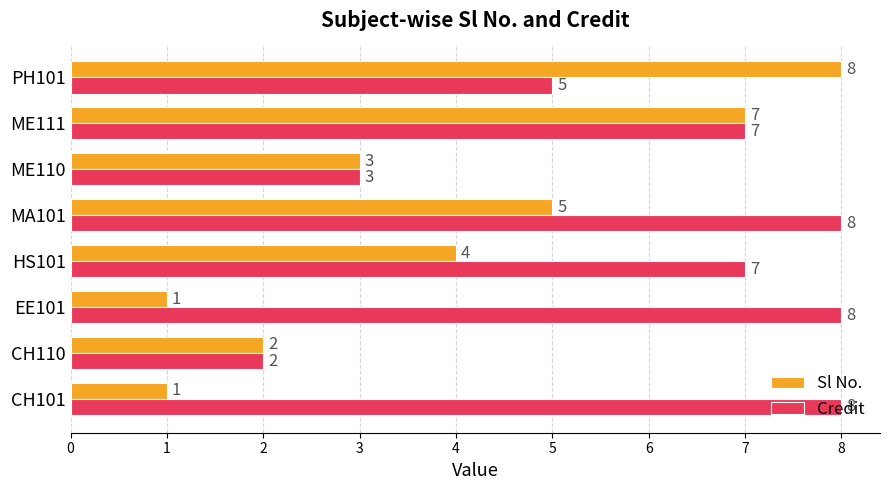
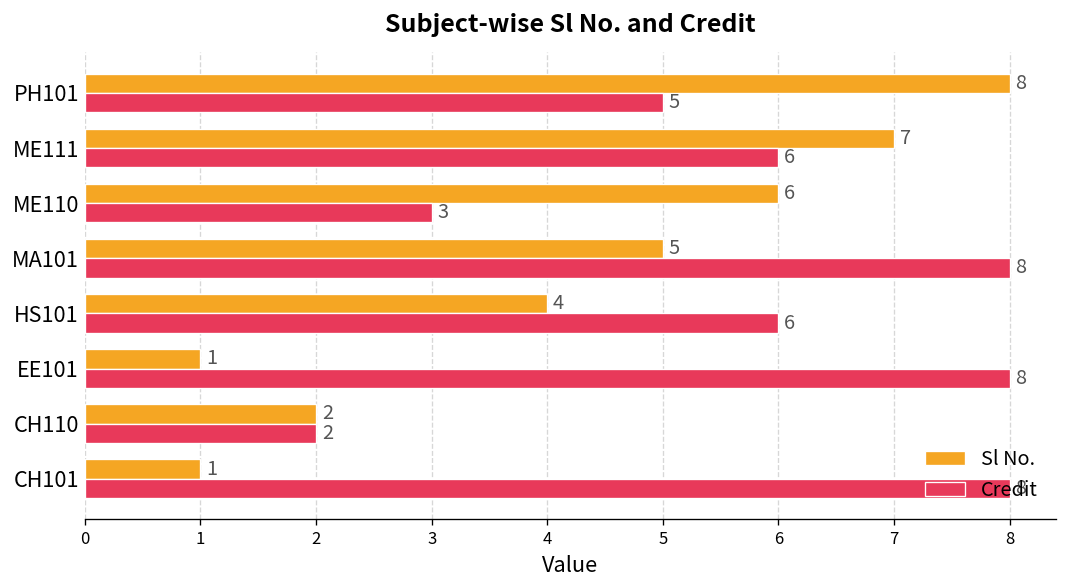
  {
    "Sl No.": {
      "PH101": 8,
      "ME111": 7,
-     "ME110": 3,
+     "ME110": 6,
      "MA101": 5,
      "HS101": 4,
      "EE101": 1,
      "CH110": 2,
      "CH101": 1
    },
    "Credit": {
      "PH101": 5,
-     "ME111": 7,
+     "ME111": 6,
      "ME110": 3,
      "MA101": 8,
-     "HS101": 7,
+     "HS101": 6,
      "EE101": 8,
      "CH110": 2,
      "CH101": 8
    }
  }
